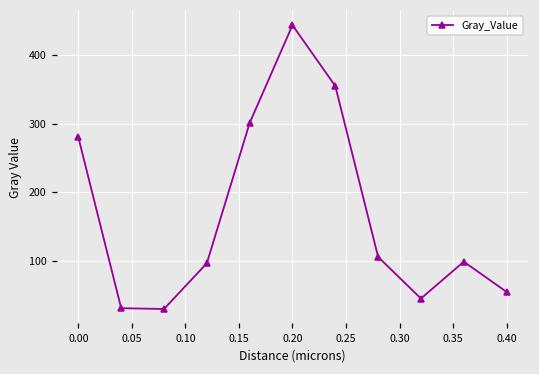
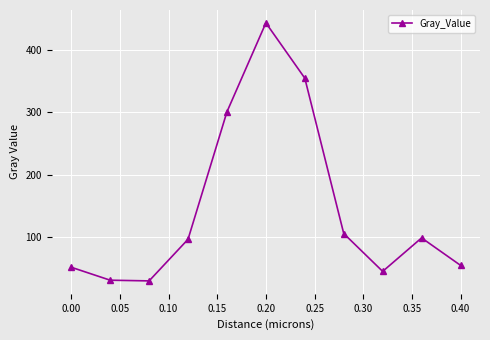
  {
-   "0.00": 280,
+   "0.00": 50,
    "0.20": 440,
    "0.40": 60
  }
